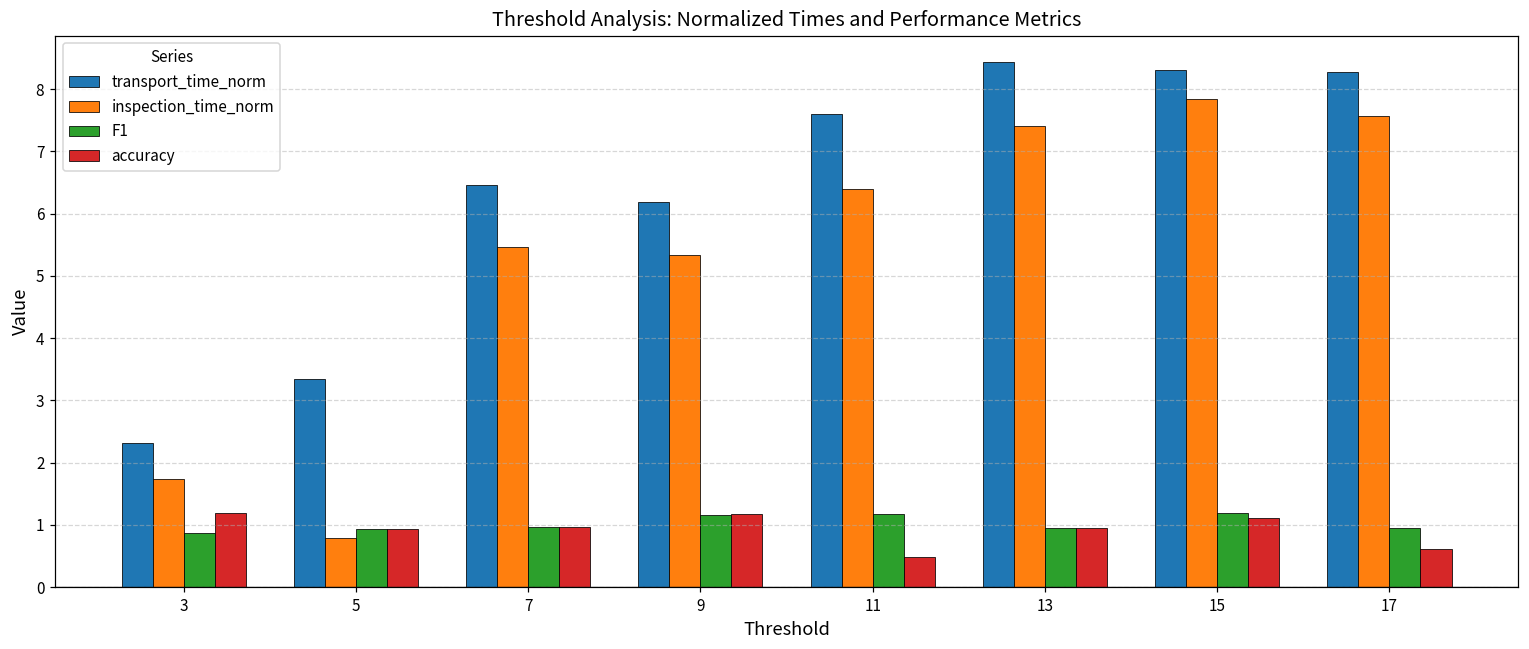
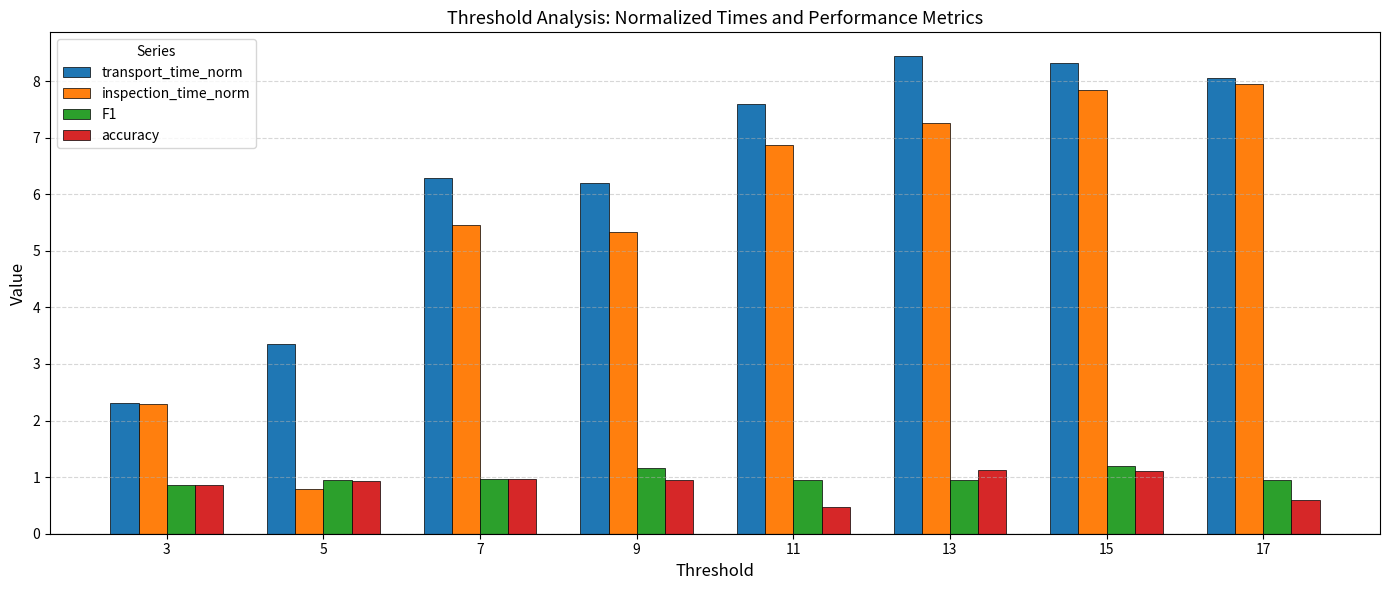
  {
    "transport_time_norm": {
      "3": 2.3,
      "5": 3.3,
-     "7": 6.5,
+     "7": 6.3,
      "9": 6.2,
      "11": 7.6,
      "13": 8.4,
      "15": 8.3,
-     "17": 8.3
+     "17": 8.0
    },
    "inspection_time_norm": {
-     "3": 1.7,
+     "3": 2.3,
      "5": 0.8,
      "7": 5.5,
      "9": 5.3,
-     "11": 6.4,
-     "13": 7.4,
+     "11": 6.9,
+     "13": 7.3,
      "15": 7.8,
-     "17": 7.6
+     "17": 8.0
    },
    "F1": {
      "3": 0.9,
      "5": 0.9,
      "7": 1.0,
      "9": 1.2,
-     "11": 1.2,
+     "11": 0.9,
      "13": 0.9,
      "15": 1.2,
      "17": 0.9
    },
    "accuracy": {
-     "3": 1.2,
+     "3": 0.9,
      "5": 0.9,
      "7": 1.0,
-     "9": 1.2,
+     "9": 0.9,
      "11": 0.5,
-     "13": 0.9,
+     "13": 1.1,
      "15": 1.1,
      "17": 0.6
    }
  }
